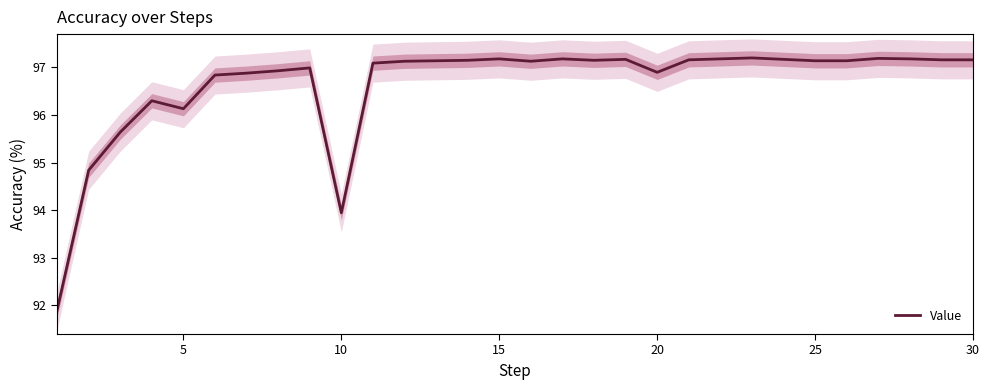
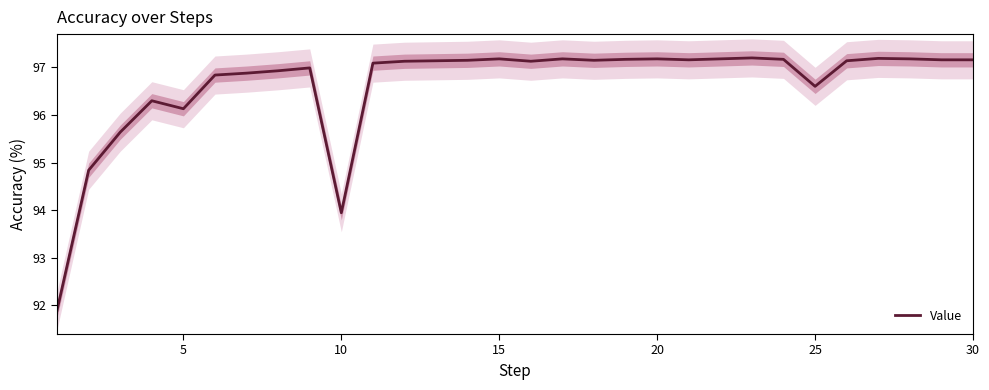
  {
    "Value": {
      "5": 96.1,
      "10": 93.9,
      "15": 97.2,
-     "20": 96.9,
-     "25": 97.1,
+     "20": 97.2,
+     "25": 96.6,
      "30": 97.2
    }
  }
